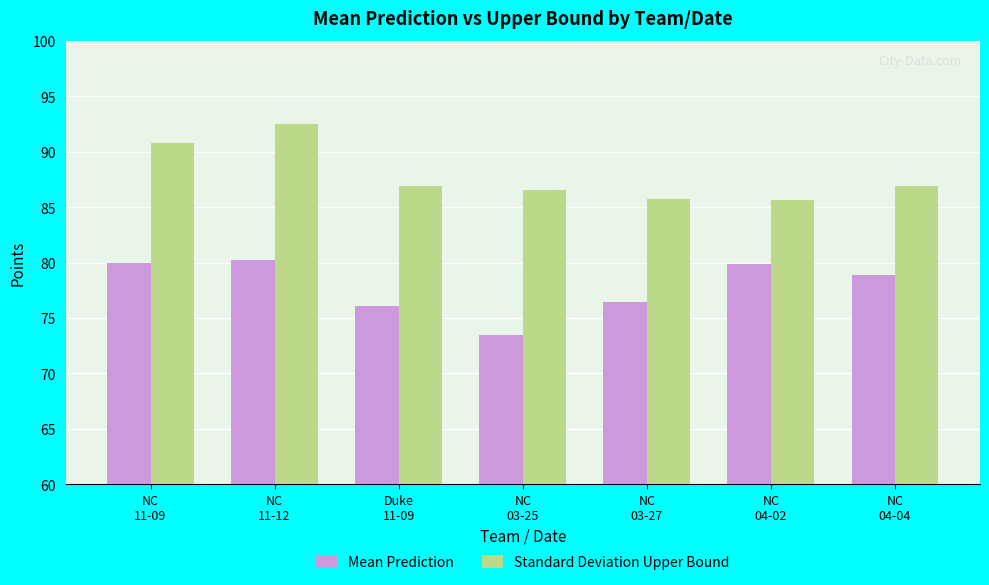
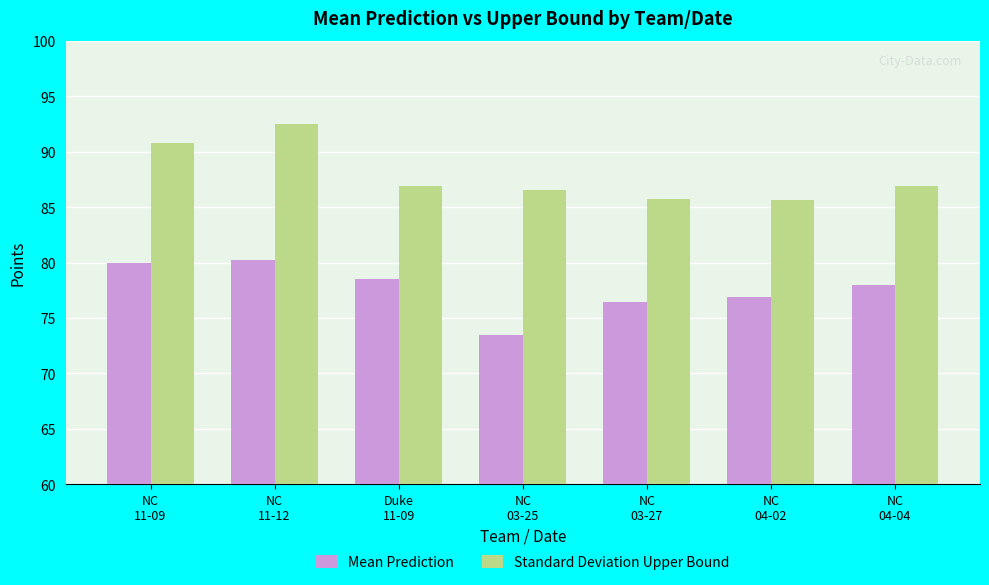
  {
    "Mean Prediction": {
      "NC 11-09": 80.0,
      "NC 11-12": 80.2,
-     "Duke 11-09": 76.1,
+     "Duke 11-09": 78.5,
      "NC 03-25": 73.5,
      "NC 03-27": 76.4,
-     "NC 04-02": 79.8,
-     "NC 04-04": 78.9
+     "NC 04-02": 76.9,
+     "NC 04-04": 77.9
    },
    "Standard Deviation Upper Bound": {
      "NC 11-09": 90.8,
      "NC 11-12": 92.5,
      "Duke 11-09": 86.9,
      "NC 03-25": 86.6,
      "NC 03-27": 85.8,
      "NC 04-02": 85.6,
      "NC 04-04": 86.9
    }
  }
